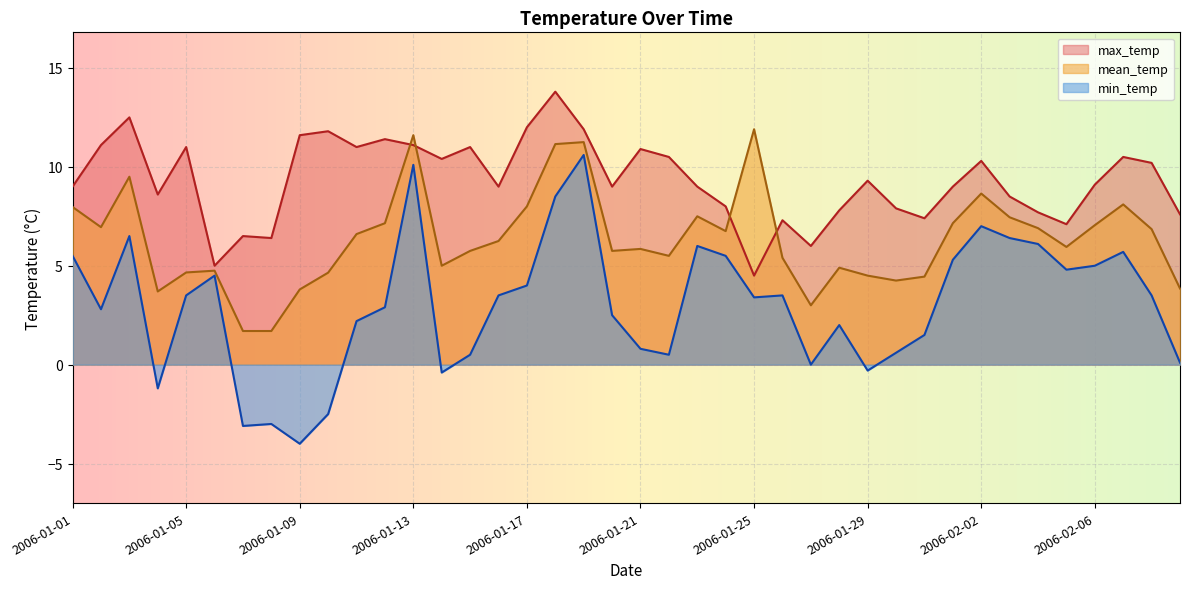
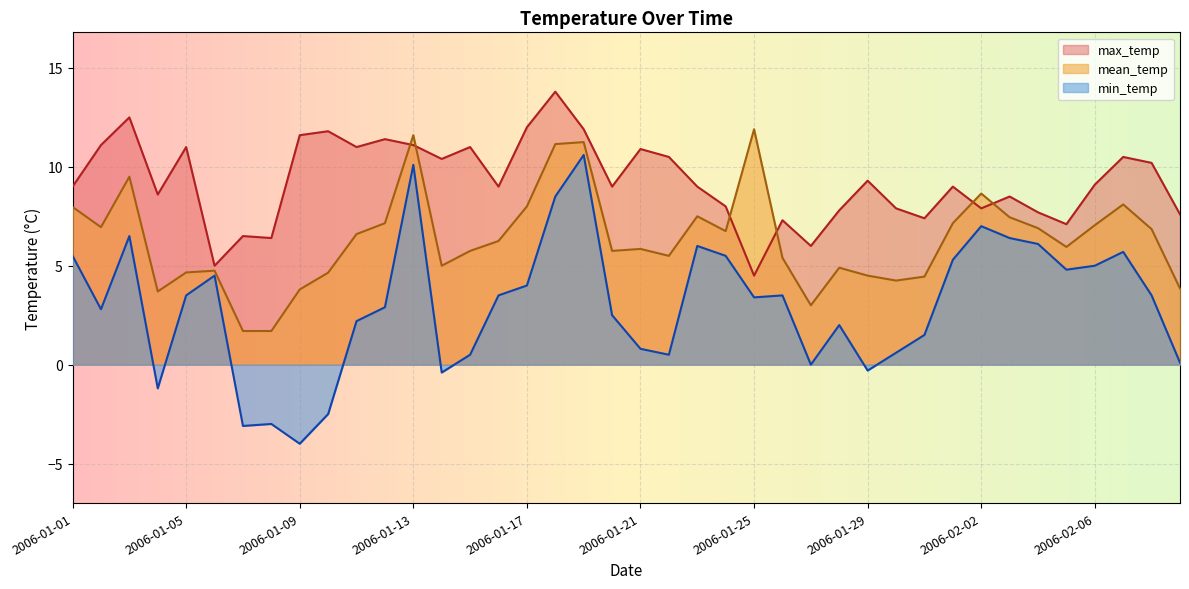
  {
    "max_temp": {
      "2006-01-01": 9.0,
      "2006-01-05": 11.0,
      "2006-01-09": 11.6,
      "2006-01-13": 11.1,
      "2006-01-17": 12.0,
      "2006-01-21": 10.9,
      "2006-01-25": 4.5,
      "2006-01-29": 9.3,
-     "2006-02-02": 10.3,
+     "2006-02-02": 7.9,
      "2006-02-06": 9.1
    },
    "mean_temp": {
      "2006-01-01": 8.0,
      "2006-01-05": 4.7,
      "2006-01-09": 3.8,
      "2006-01-13": 11.6,
      "2006-01-17": 8.0,
      "2006-01-21": 5.9,
      "2006-01-25": 11.9,
      "2006-01-29": 4.5,
      "2006-02-02": 8.7,
      "2006-02-06": 7.1
    }
  }
